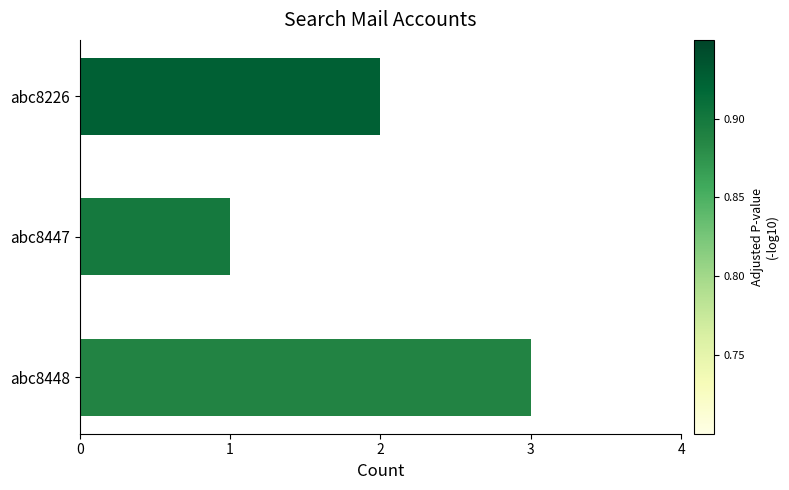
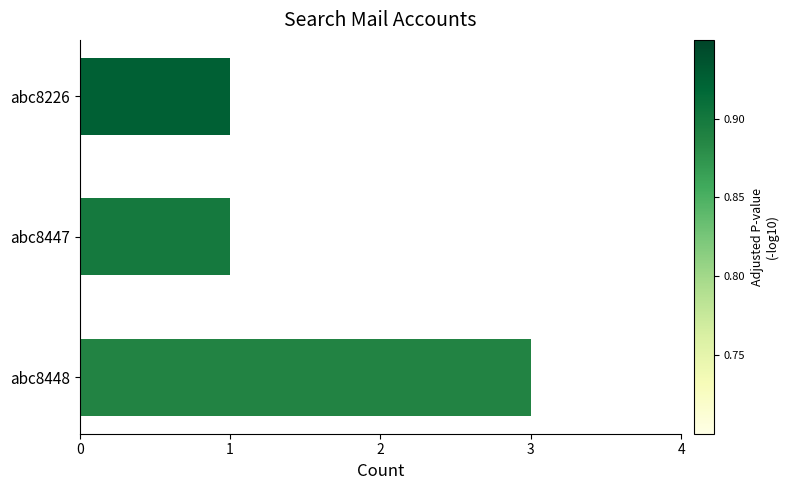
  {
-   "abc8226": 2,
+   "abc8226": 1,
    "abc8447": 1,
    "abc8448": 3
  }
